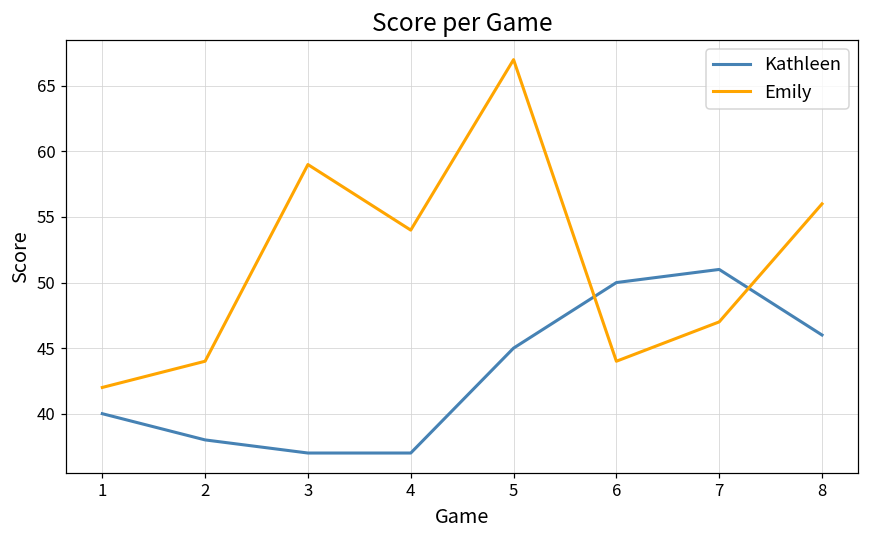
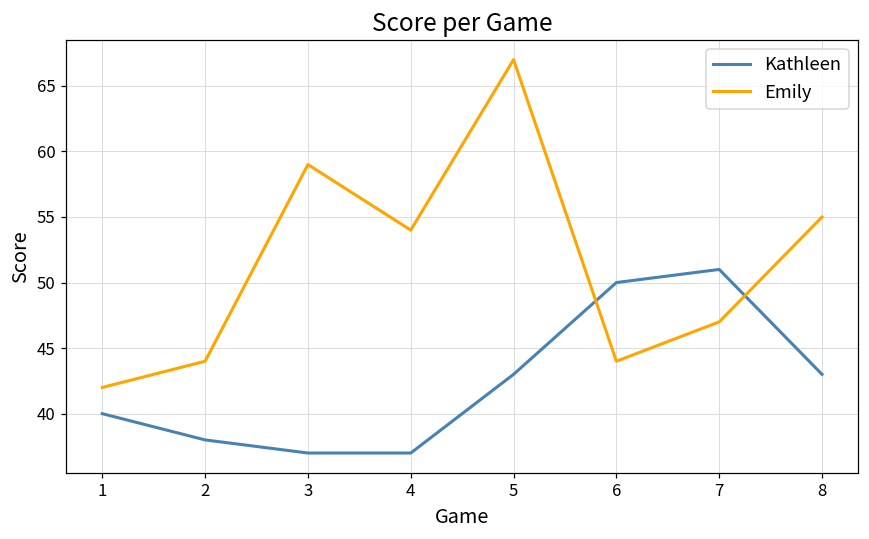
  {
    "Kathleen": {
      "1": 40,
      "2": 38,
      "3": 37,
      "4": 37,
-     "5": 45,
+     "5": 43,
      "6": 50,
      "7": 51,
-     "8": 46
+     "8": 43
    },
    "Emily": {
      "1": 42,
      "2": 44,
      "3": 59,
      "4": 54,
      "5": 67,
      "6": 44,
      "7": 47,
-     "8": 56
+     "8": 55
    }
  }
